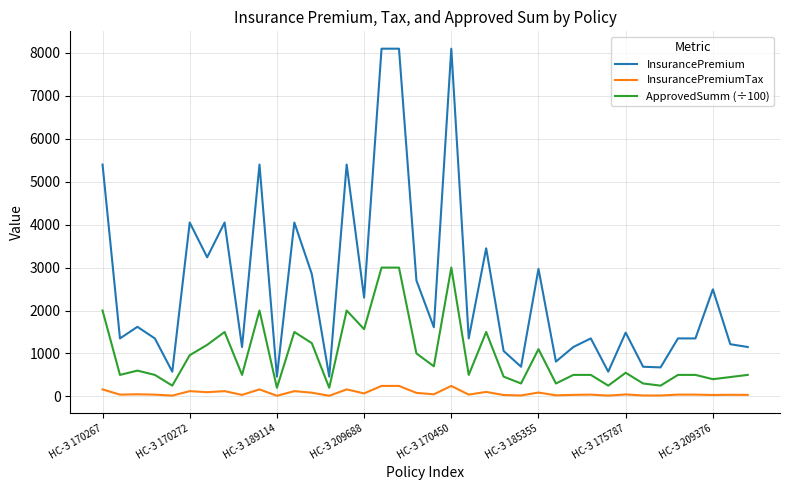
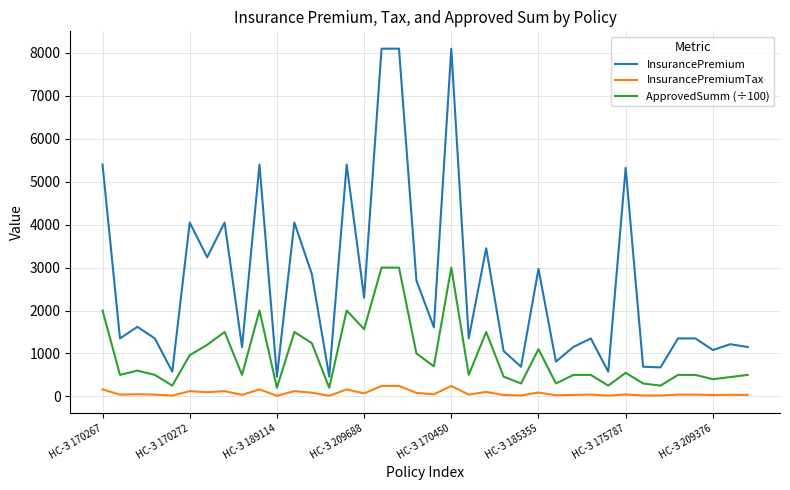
  {
    "InsurancePremium": {
      "НС-З 170267": 5400,
      "НС-З 170272": 4100,
      "НС-З 189114": 500,
      "НС-З 209688": 2300,
      "НС-З 170450": 8100,
      "НС-З 185355": 3000,
-     "НС-З 175787": 1500,
-     "НС-З 209376": 2500
+     "НС-З 175787": 5300,
+     "НС-З 209376": 1100
    },
    "InsurancePremiumTax": {
      "НС-З 170267": 200,
      "НС-З 170272": 100,
      "НС-З 189114": 0,
      "НС-З 209688": 100,
      "НС-З 170450": 200,
      "НС-З 185355": 100,
      "НС-З 175787": 0,
      "НС-З 209376": 0
    },
    "ApprovedSumm (÷100)": {
      "НС-З 170267": 2000,
      "НС-З 170272": 1000,
      "НС-З 189114": 200,
      "НС-З 209688": 1600,
      "НС-З 170450": 3000,
      "НС-З 185355": 1100,
      "НС-З 175787": 600,
      "НС-З 209376": 400
    }
  }
